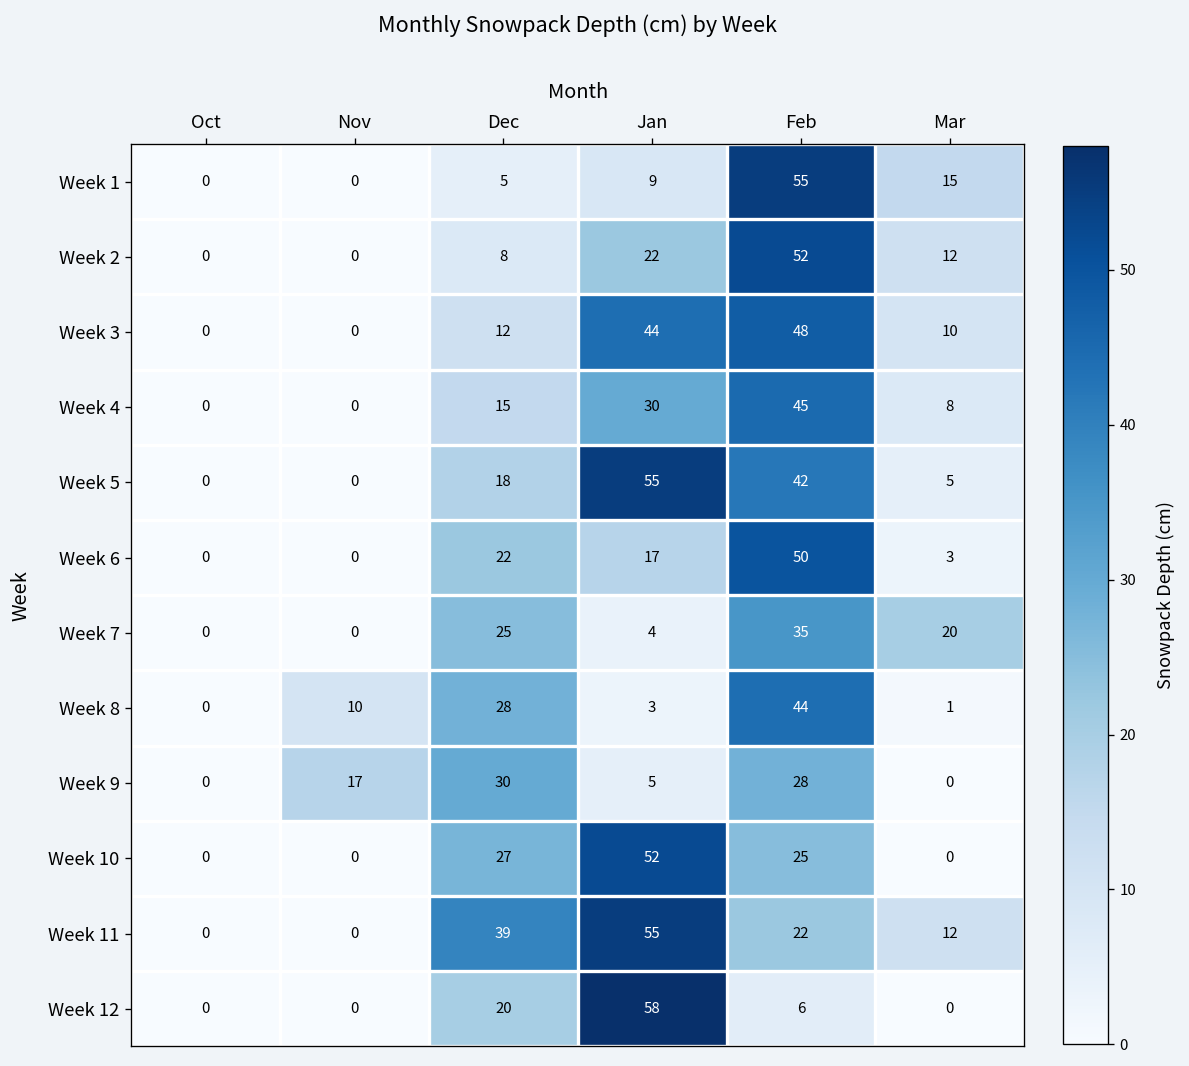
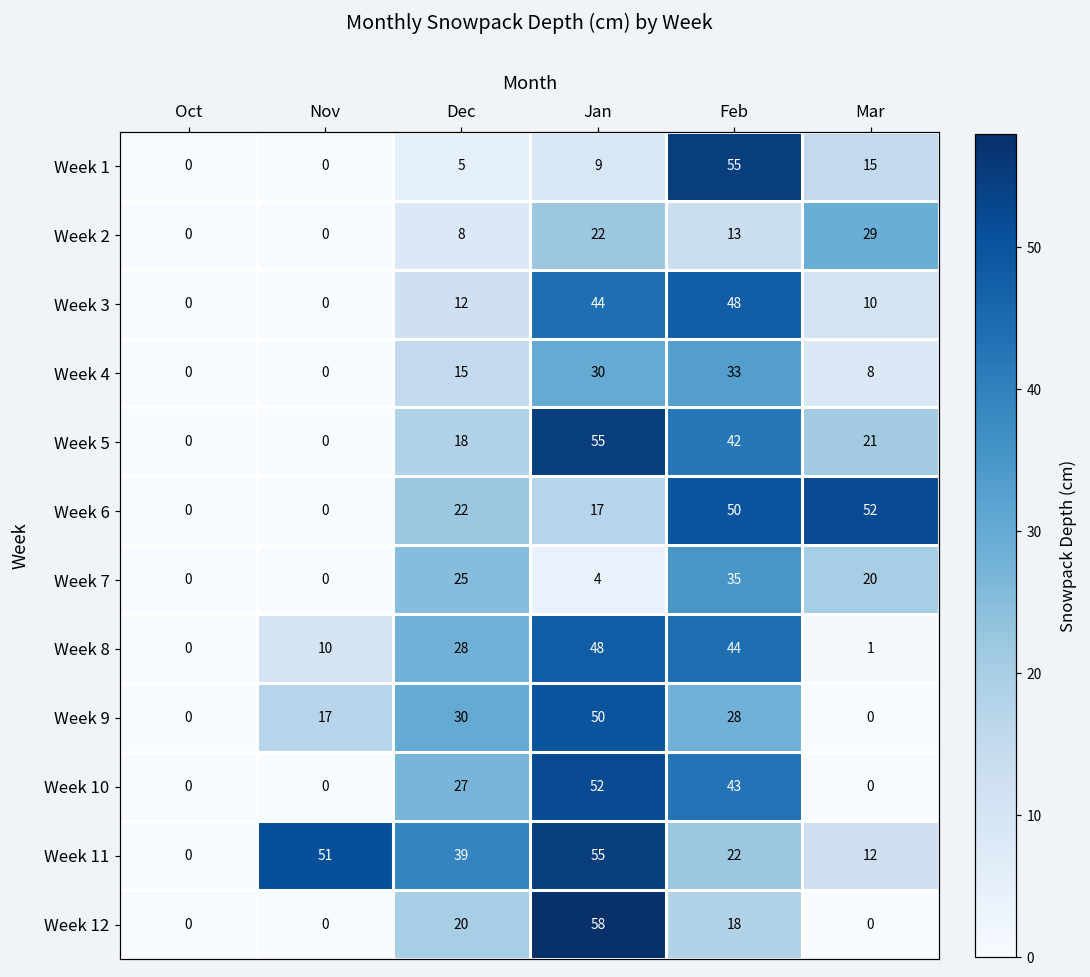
  {
    "Week 1": {
      "Oct": 0,
      "Nov": 0,
      "Dec": 5,
      "Jan": 9,
      "Feb": 55,
      "Mar": 15
    },
    "Week 2": {
      "Oct": 0,
      "Nov": 0,
      "Dec": 8,
      "Jan": 22,
-     "Feb": 52,
-     "Mar": 12
+     "Feb": 13,
+     "Mar": 29
    },
    "Week 3": {
      "Oct": 0,
      "Nov": 0,
      "Dec": 12,
      "Jan": 44,
      "Feb": 48,
      "Mar": 10
    },
    "Week 4": {
      "Oct": 0,
      "Nov": 0,
      "Dec": 15,
      "Jan": 30,
-     "Feb": 45,
+     "Feb": 33,
      "Mar": 8
    },
    "Week 5": {
      "Oct": 0,
      "Nov": 0,
      "Dec": 18,
      "Jan": 55,
      "Feb": 42,
-     "Mar": 5
+     "Mar": 21
    },
    "Week 6": {
      "Oct": 0,
      "Nov": 0,
      "Dec": 22,
      "Jan": 17,
      "Feb": 50,
-     "Mar": 3
+     "Mar": 52
    },
    "Week 7": {
      "Oct": 0,
      "Nov": 0,
      "Dec": 25,
      "Jan": 4,
      "Feb": 35,
      "Mar": 20
    },
    "Week 8": {
      "Oct": 0,
      "Nov": 10,
      "Dec": 28,
-     "Jan": 3,
+     "Jan": 48,
      "Feb": 44,
      "Mar": 1
    },
    "Week 9": {
      "Oct": 0,
      "Nov": 17,
      "Dec": 30,
-     "Jan": 5,
+     "Jan": 50,
      "Feb": 28,
      "Mar": 0
    },
    "Week 10": {
      "Oct": 0,
      "Nov": 0,
      "Dec": 27,
      "Jan": 52,
-     "Feb": 25,
+     "Feb": 43,
      "Mar": 0
    },
    "Week 11": {
      "Oct": 0,
-     "Nov": 0,
+     "Nov": 51,
      "Dec": 39,
      "Jan": 55,
      "Feb": 22,
      "Mar": 12
    },
    "Week 12": {
      "Oct": 0,
      "Nov": 0,
      "Dec": 20,
      "Jan": 58,
-     "Feb": 6,
+     "Feb": 18,
      "Mar": 0
    }
  }
